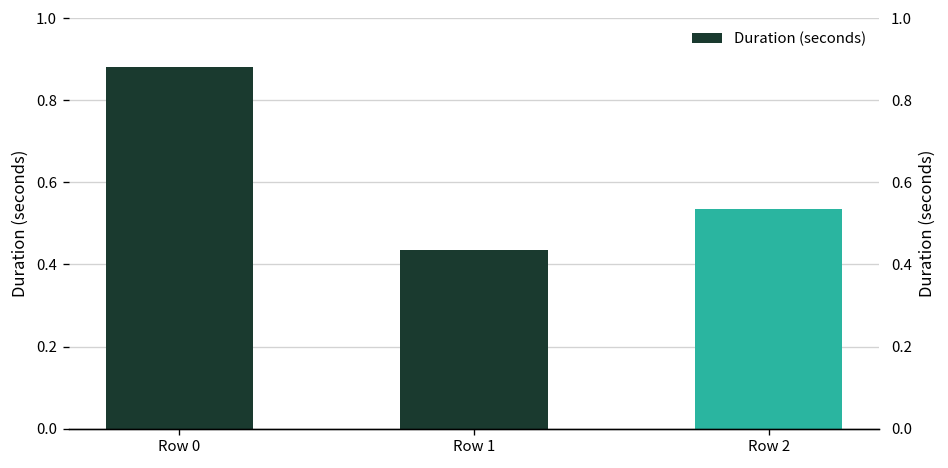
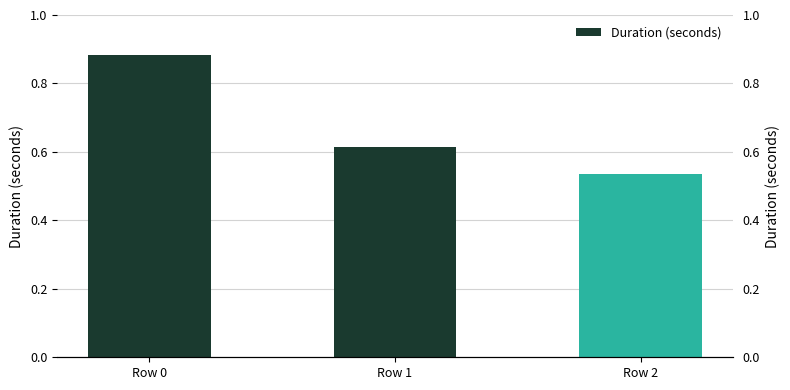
  {
    "Row 0": 0.88,
-   "Row 1": 0.44,
+   "Row 1": 0.61,
    "Row 2": 0.54
  }
